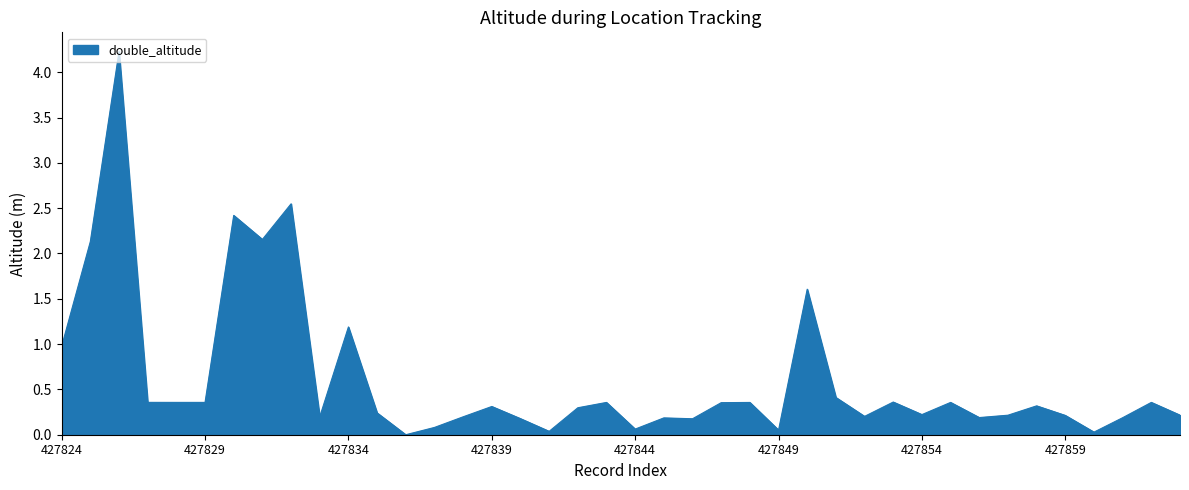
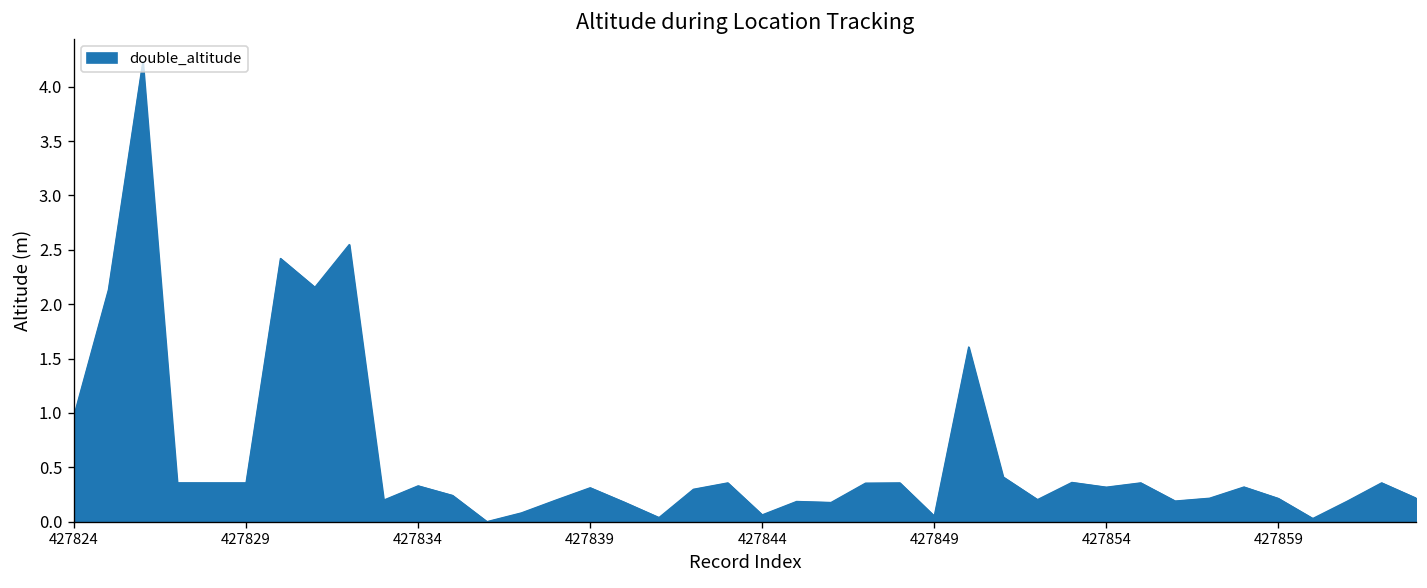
  {
    "427824": 1.0,
    "427829": 0.4,
-   "427834": 1.2,
+   "427834": 0.3,
    "427839": 0.3,
    "427844": 0.1,
    "427849": 0.1,
-   "427854": 0.2,
+   "427854": 0.3,
    "427859": 0.2
  }
